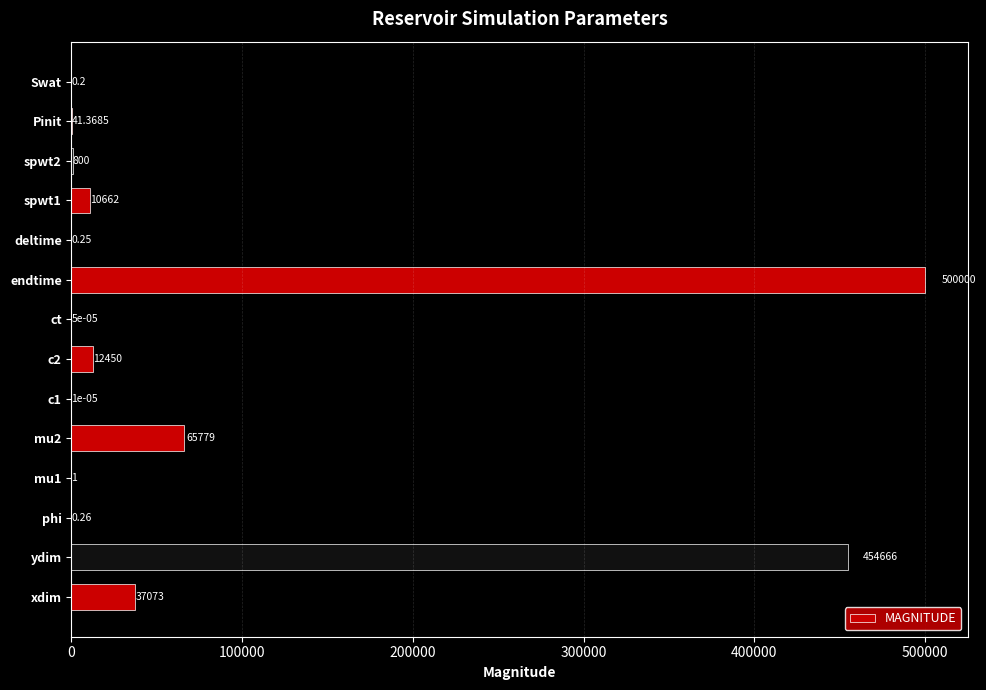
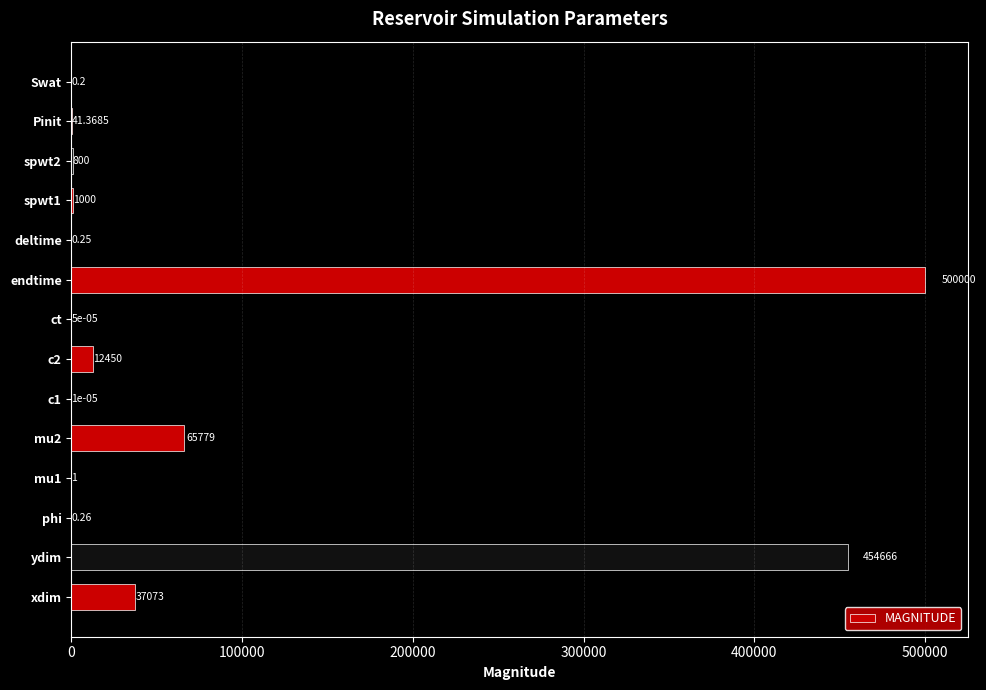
  {
    "Swat": "0.2",
    "Pinit": "41.3685",
    "spwt2": "800",
-   "spwt1": "10662",
+   "spwt1": "1000",
    "deltime": "0.25",
    "endtime": "500000",
    "ct": "5e-05",
    "c2": "12450",
    "c1": "1e-05",
    "mu2": "65779",
    "mu1": "1",
    "phi": "0.26",
    "ydim": "454666",
    "xdim": "37073"
  }
